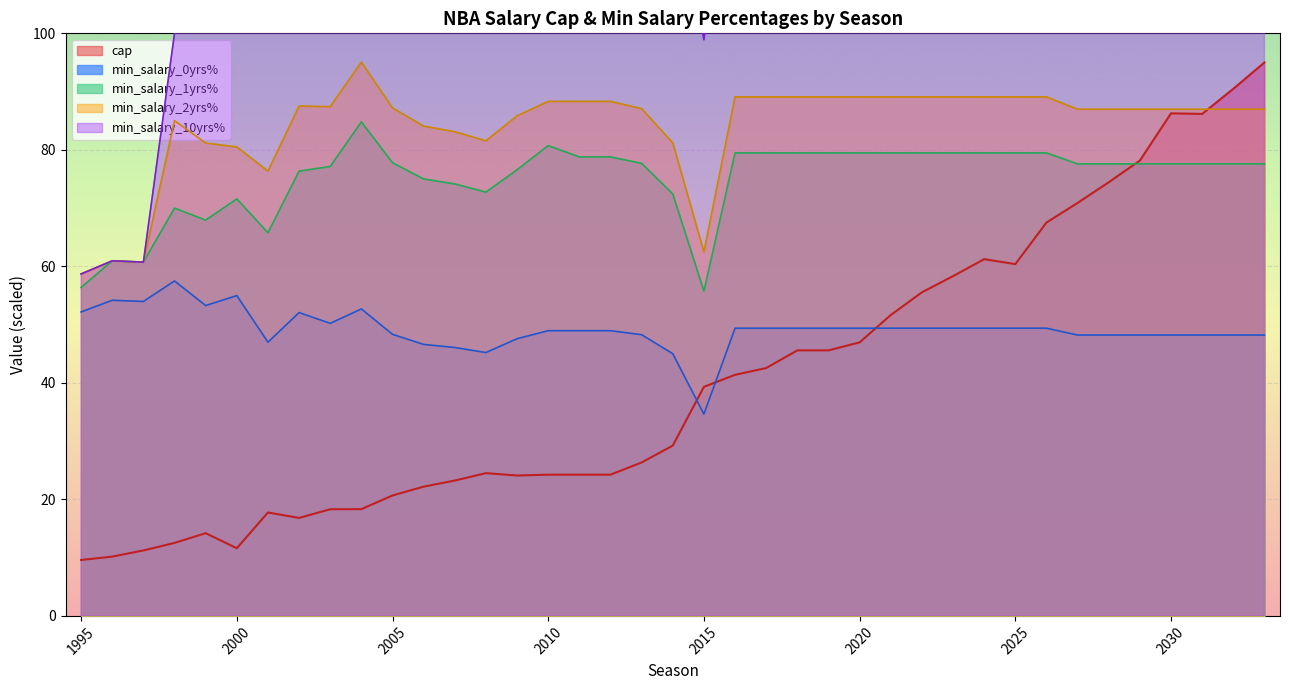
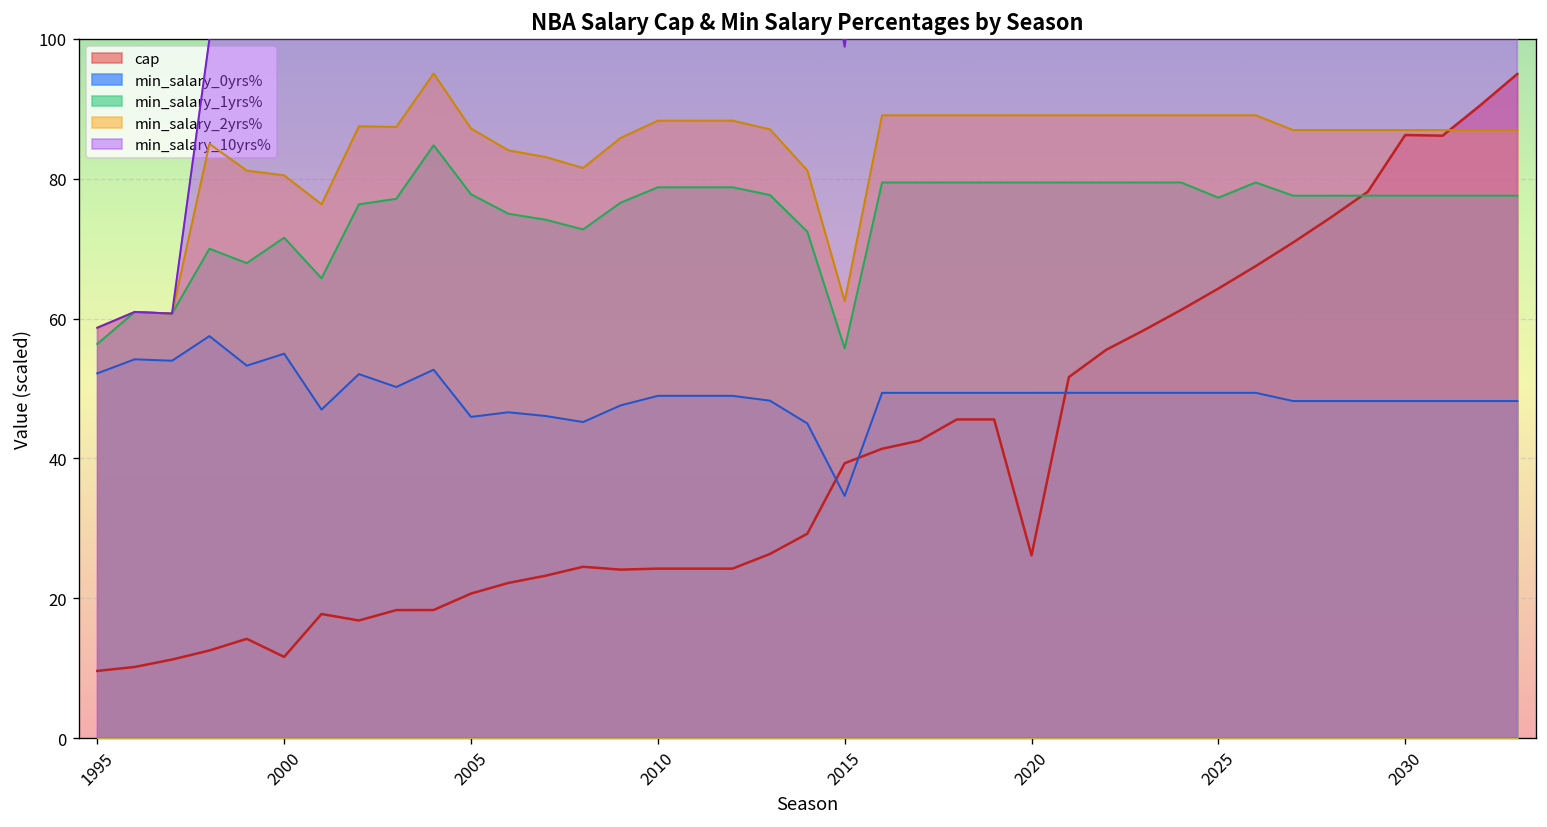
  {
    "cap": {
      "1995": 10,
      "2000": 12,
      "2005": 21,
      "2010": 24,
      "2015": 39,
-     "2020": 47,
-     "2025": 60,
+     "2020": 26,
+     "2025": 64,
      "2030": 86
    },
    "min_salary_0yrs%": {
      "1995": 52,
      "2000": 55,
-     "2005": 48,
+     "2005": 46,
      "2010": 49,
      "2015": 35,
      "2020": 49,
      "2025": 49,
      "2030": 48
    },
    "min_salary_1yrs%": {
      "1995": 56,
      "2000": 72,
      "2005": 78,
-     "2010": 81,
+     "2010": 79,
      "2015": 56,
      "2020": 79,
-     "2025": 79,
+     "2025": 77,
      "2030": 78
    },
    "min_salary_2yrs%": {
      "2000": 80,
      "2005": 87,
      "2010": 88,
      "2015": 62,
      "2020": 89,
      "2025": 89,
      "2030": 87
    },
    "min_salary_10yrs%": {
      "2015": 99
    }
  }
